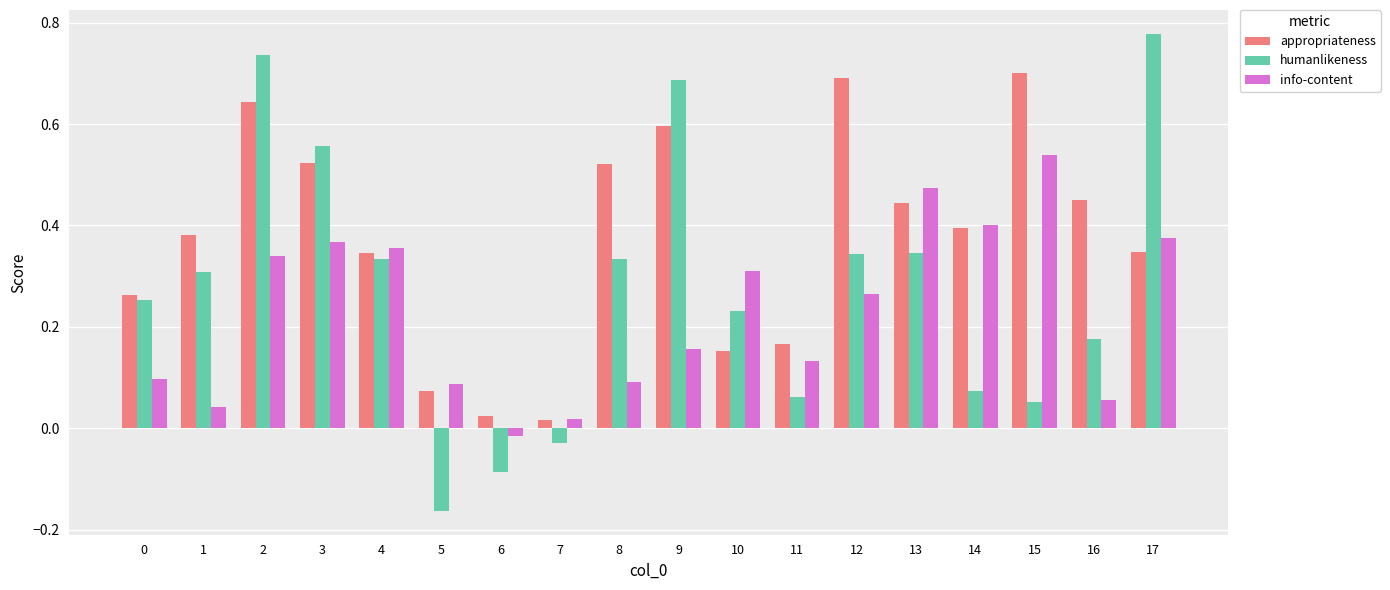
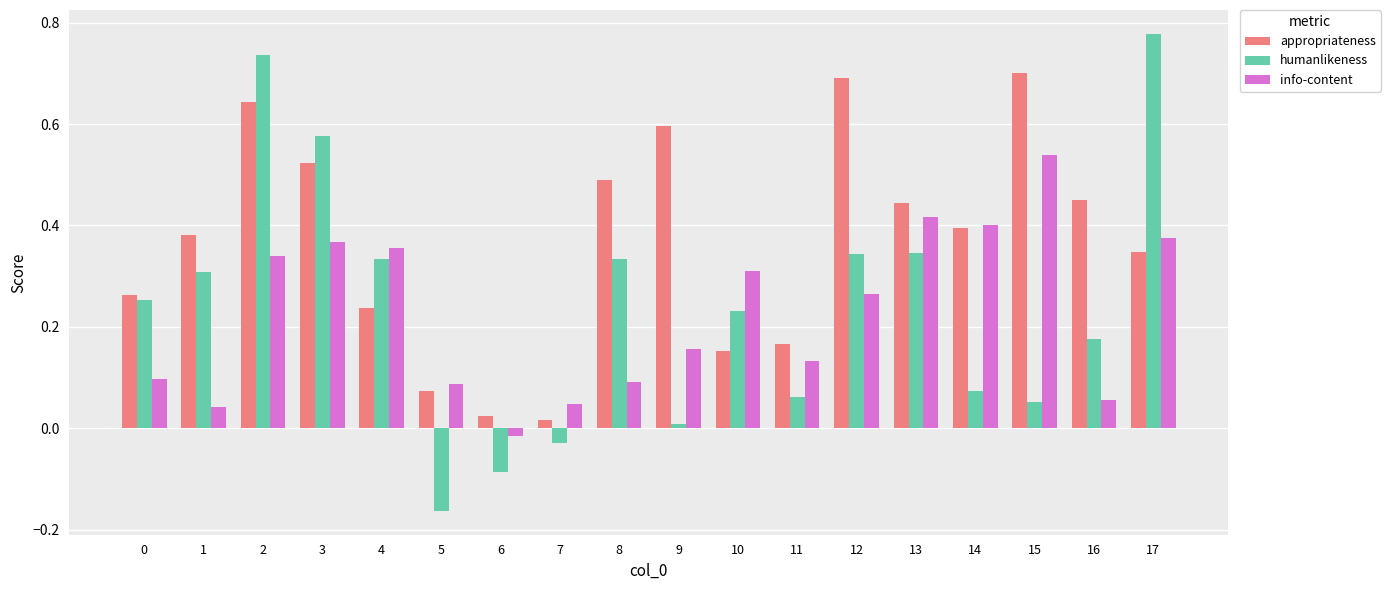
  {
    "appropriateness": {
      "0": 0.26,
      "1": 0.38,
      "2": 0.64,
      "3": 0.52,
-     "4": 0.35,
+     "4": 0.24,
      "5": 0.07,
      "6": 0.02,
      "7": 0.02,
-     "8": 0.52,
+     "8": 0.49,
      "9": 0.60,
      "10": 0.15,
      "11": 0.17,
      "12": 0.69,
      "13": 0.44,
      "14": 0.40,
      "15": 0.70,
      "16": 0.45,
      "17": 0.35
    },
    "humanlikeness": {
      "0": 0.25,
      "1": 0.31,
      "2": 0.74,
-     "3": 0.56,
+     "3": 0.58,
      "4": 0.33,
      "5": -0.16,
      "6": -0.09,
      "7": -0.03,
      "8": 0.33,
-     "9": 0.69,
+     "9": 0.01,
      "10": 0.23,
      "11": 0.06,
      "12": 0.34,
      "13": 0.35,
      "14": 0.07,
      "15": 0.05,
      "16": 0.18,
      "17": 0.78
    },
    "info-content": {
      "0": 0.10,
      "1": 0.04,
      "2": 0.34,
      "3": 0.37,
      "4": 0.35,
      "5": 0.09,
      "6": -0.01,
-     "7": 0.02,
+     "7": 0.05,
      "8": 0.09,
      "9": 0.16,
      "10": 0.31,
      "11": 0.13,
      "12": 0.26,
-     "13": 0.47,
+     "13": 0.42,
      "14": 0.40,
      "15": 0.54,
      "16": 0.06,
      "17": 0.37
    }
  }
